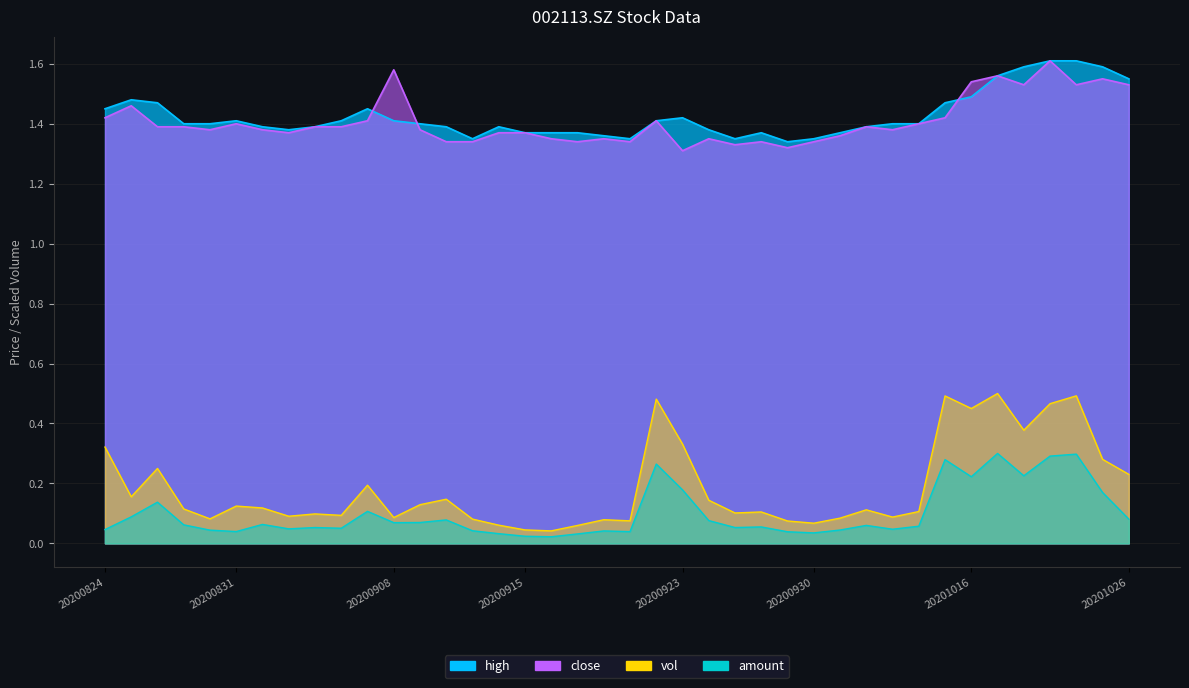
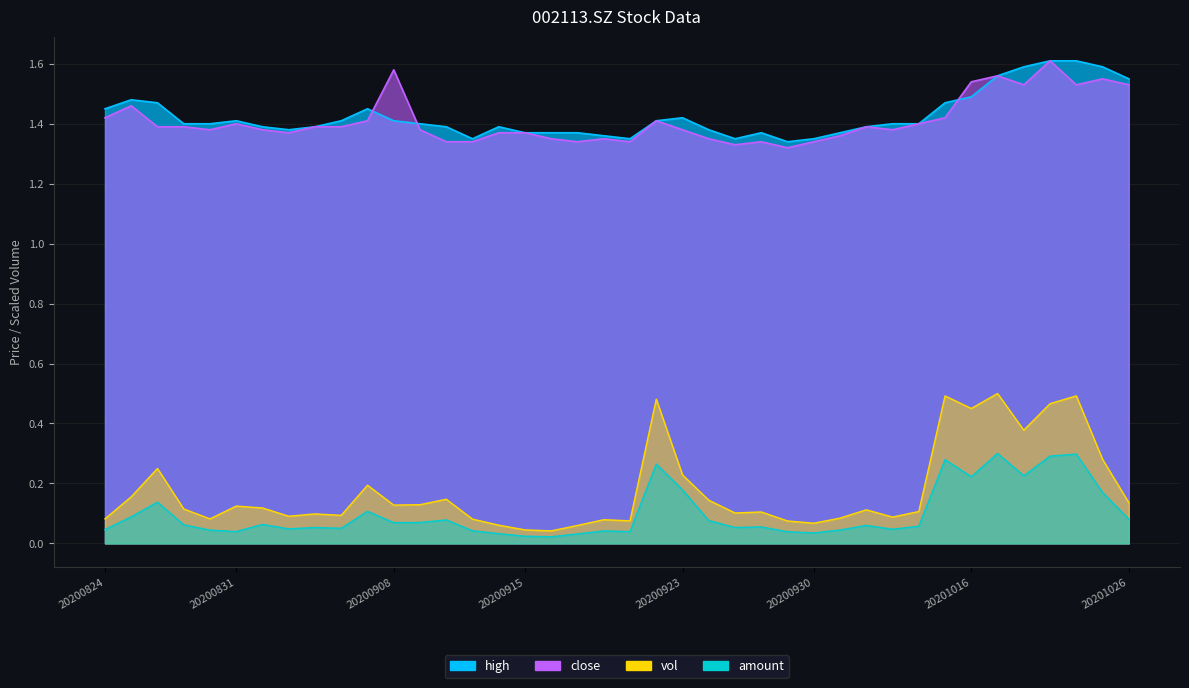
  {
    "close": {
      "20200824": 1.42,
      "20200831": 1.40,
      "20200908": 1.58,
-     "20200923": 1.31,
+     "20200923": 1.38,
      "20200930": 1.34,
      "20201016": 1.54,
      "20201026": 1.53
    },
    "vol": {
-     "20200824": 0.32,
+     "20200824": 0.08,
      "20200831": 0.12,
-     "20200908": 0.09,
+     "20200908": 0.13,
      "20200915": 0.04,
-     "20200923": 0.33,
+     "20200923": 0.23,
      "20200930": 0.07,
      "20201016": 0.45,
-     "20201026": 0.23
+     "20201026": 0.14
    }
  }
